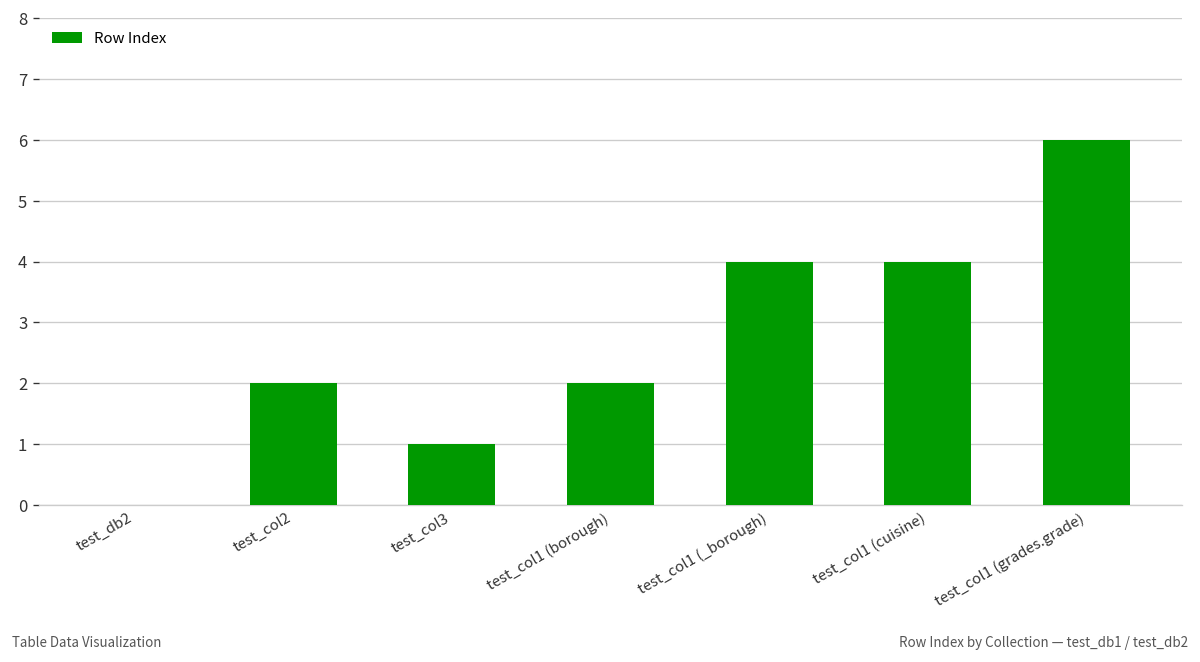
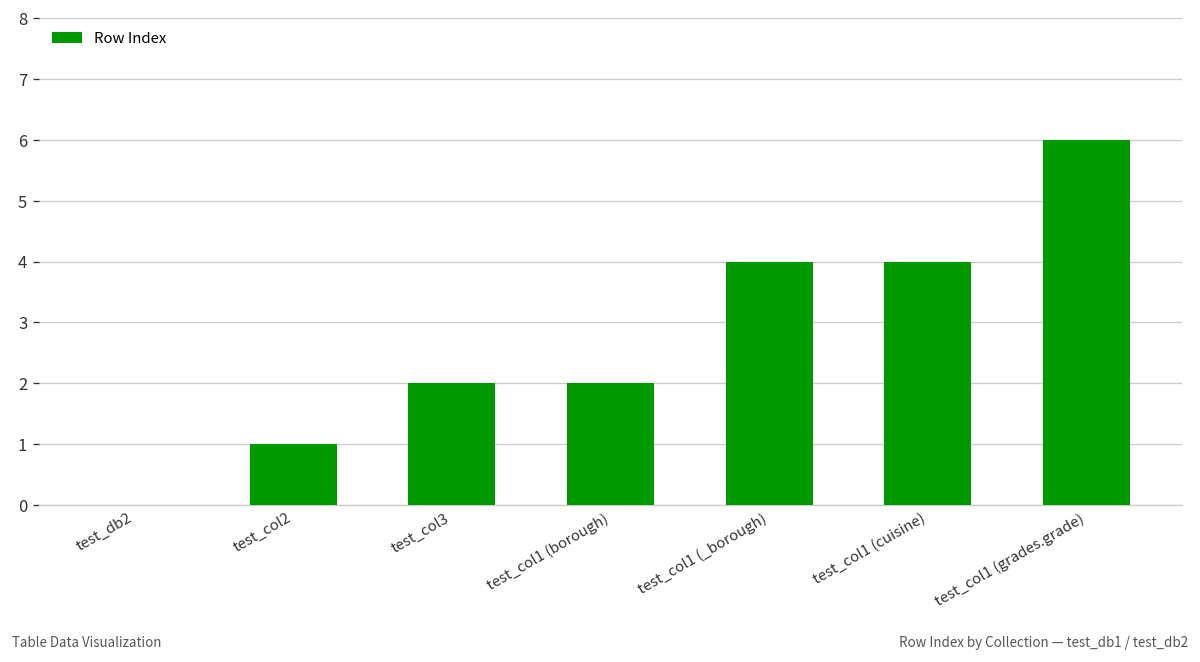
  {
    "test_db2": 0,
-   "test_col2": 2,
-   "test_col3": 1,
+   "test_col2": 1,
+   "test_col3": 2,
    "test_col1 (borough)": 2,
    "test_col1 (_borough)": 4,
    "test_col1 (cuisine)": 4,
    "test_col1 (grades.grade)": 6
  }
